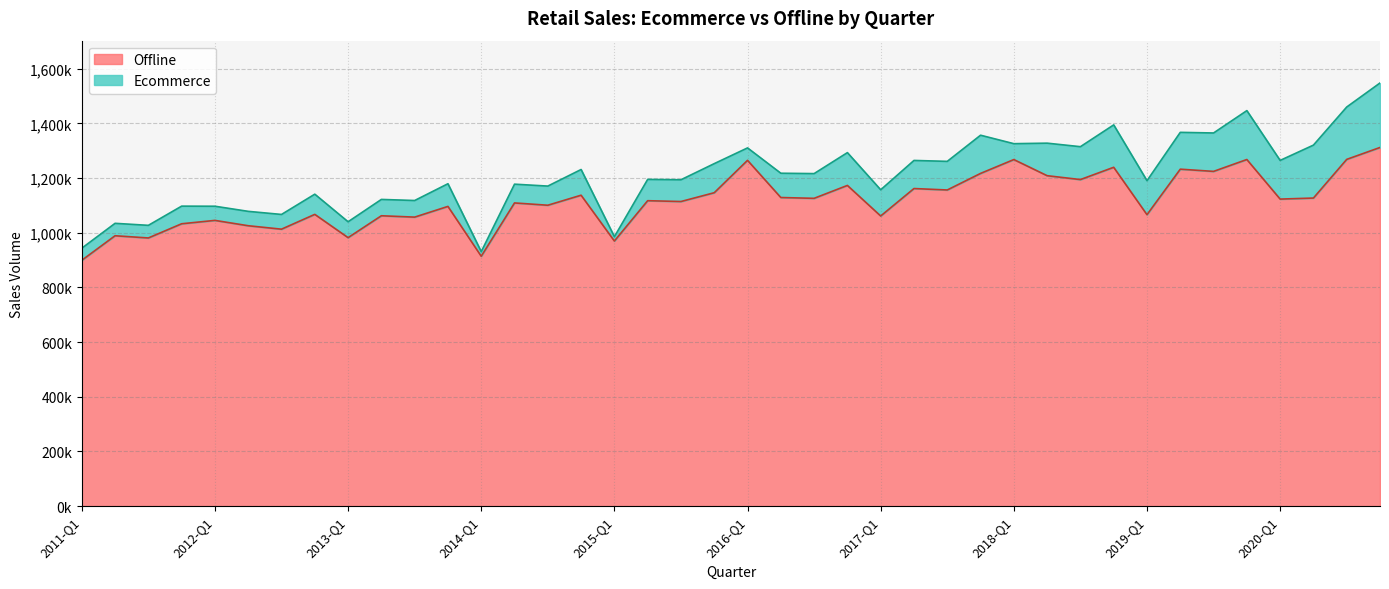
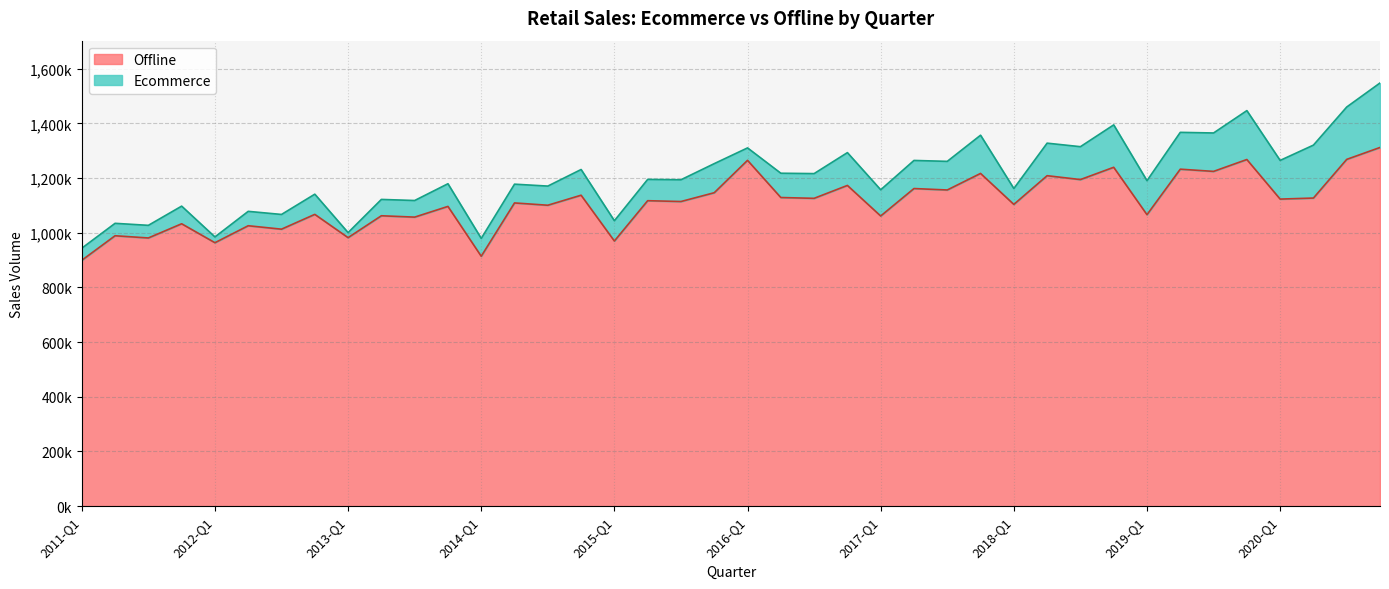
  {
    "Offline": {
      "2011-Q1": "900,000",
-     "2012-Q1": "1,050,000",
+     "2012-Q1": "960,000",
      "2013-Q1": "980,000",
      "2014-Q1": "910,000",
      "2015-Q1": "970,000",
      "2016-Q1": "1,270,000",
      "2017-Q1": "1,060,000",
-     "2018-Q1": "1,270,000",
+     "2018-Q1": "1,100,000",
      "2019-Q1": "1,070,000",
      "2020-Q1": "1,120,000"
    },
    "Ecommerce": {
      "2011-Q1": "40,000",
-     "2012-Q1": "50,000",
-     "2013-Q1": "60,000",
-     "2014-Q1": "20,000",
-     "2015-Q1": "20,000",
+     "2012-Q1": "20,000",
+     "2013-Q1": "20,000",
+     "2014-Q1": "70,000",
+     "2015-Q1": "70,000",
      "2016-Q1": "50,000",
      "2017-Q1": "100,000",
      "2018-Q1": "60,000",
      "2019-Q1": "120,000",
      "2020-Q1": "140,000"
    }
  }
